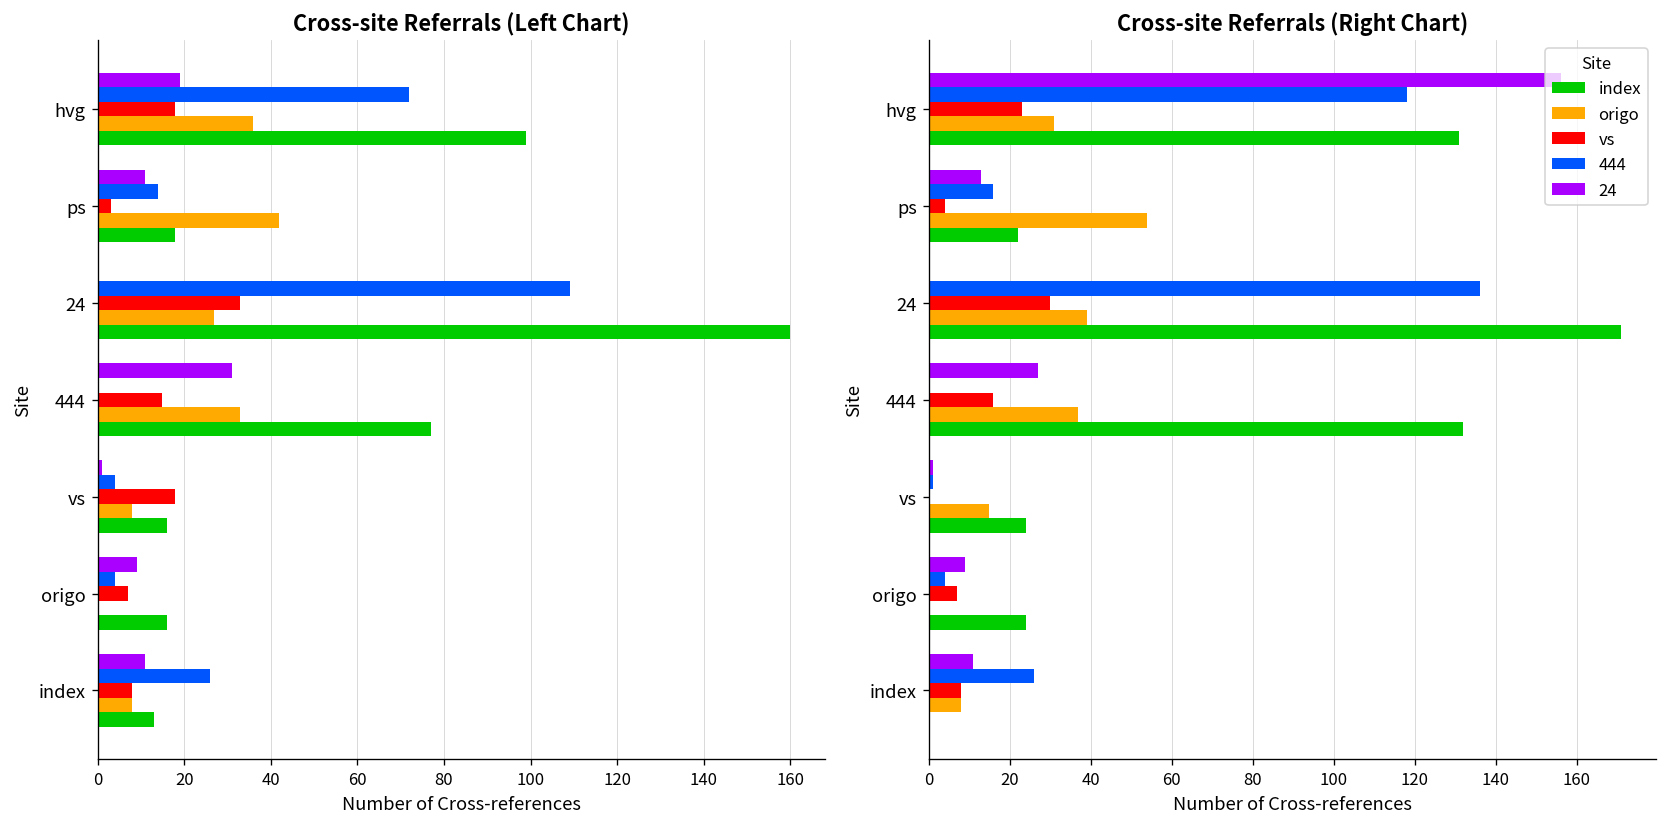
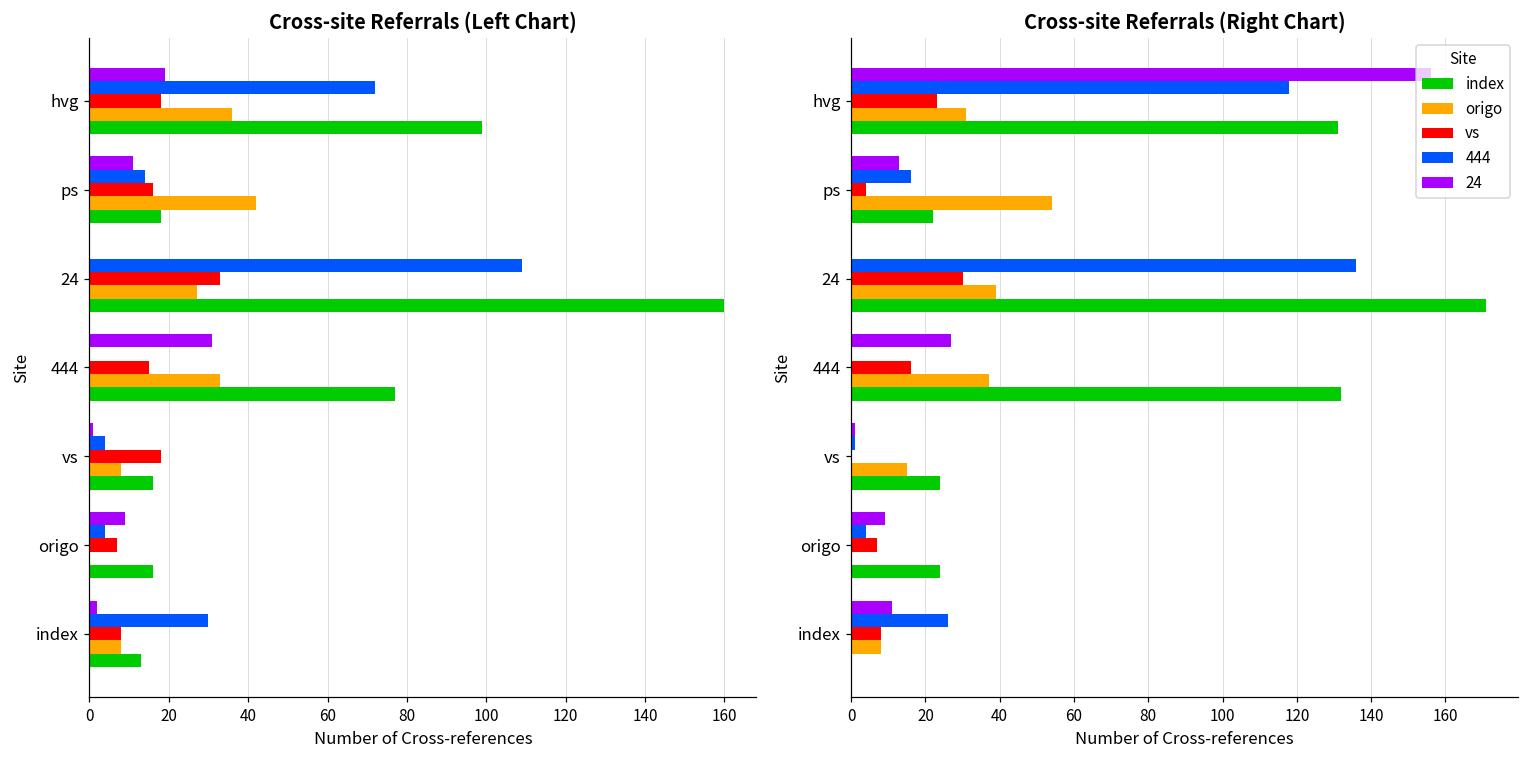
  {
    "Cross-site Referrals (Left Chart)": {
      "index": {
        "hvg": 99,
        "ps": 18,
        "24": 160,
        "444": 77,
        "vs": 16,
        "origo": 16,
        "index": 13
      },
      "origo": {
        "hvg": 36,
        "ps": 42,
        "24": 27,
        "444": 33,
        "vs": 8,
        "origo": 0,
        "index": 8
      },
      "vs": {
        "hvg": 18,
-       "ps": 3,
+       "ps": 16,
        "24": 33,
        "444": 15,
        "vs": 18,
        "origo": 7,
        "index": 8
      },
      "444": {
        "hvg": 72,
        "ps": 14,
        "24": 109,
        "444": 0,
        "vs": 4,
        "origo": 4,
-       "index": 26
+       "index": 30
      },
      "24": {
        "hvg": 19,
        "ps": 11,
        "24": 0,
        "444": 31,
        "vs": 1,
        "origo": 9,
-       "index": 11
+       "index": 2
      }
    },
    "Cross-site Referrals (Right Chart)": {
      "index": {
        "hvg": 131,
        "ps": 22,
        "24": 171,
        "444": 132,
        "vs": 24,
        "origo": 24,
        "index": 0
      },
      "origo": {
        "hvg": 31,
        "ps": 54,
        "24": 39,
        "444": 37,
        "vs": 15,
        "origo": 0,
        "index": 8
      },
      "vs": {
        "hvg": 23,
        "ps": 4,
        "24": 30,
        "444": 16,
        "vs": 0,
        "origo": 7,
        "index": 8
      },
      "444": {
        "hvg": 118,
        "ps": 16,
        "24": 136,
        "444": 0,
        "vs": 1,
        "origo": 4,
        "index": 26
      },
      "24": {
        "ps": 13,
        "24": 0,
        "444": 27,
        "vs": 1,
        "origo": 9,
        "index": 11
      }
    }
  }
